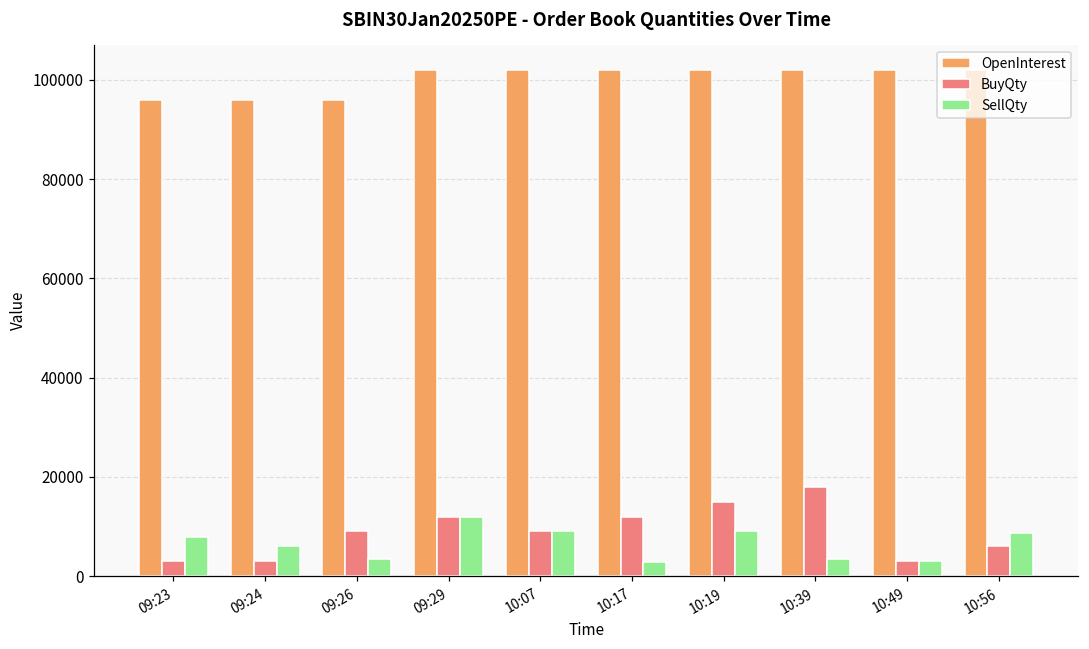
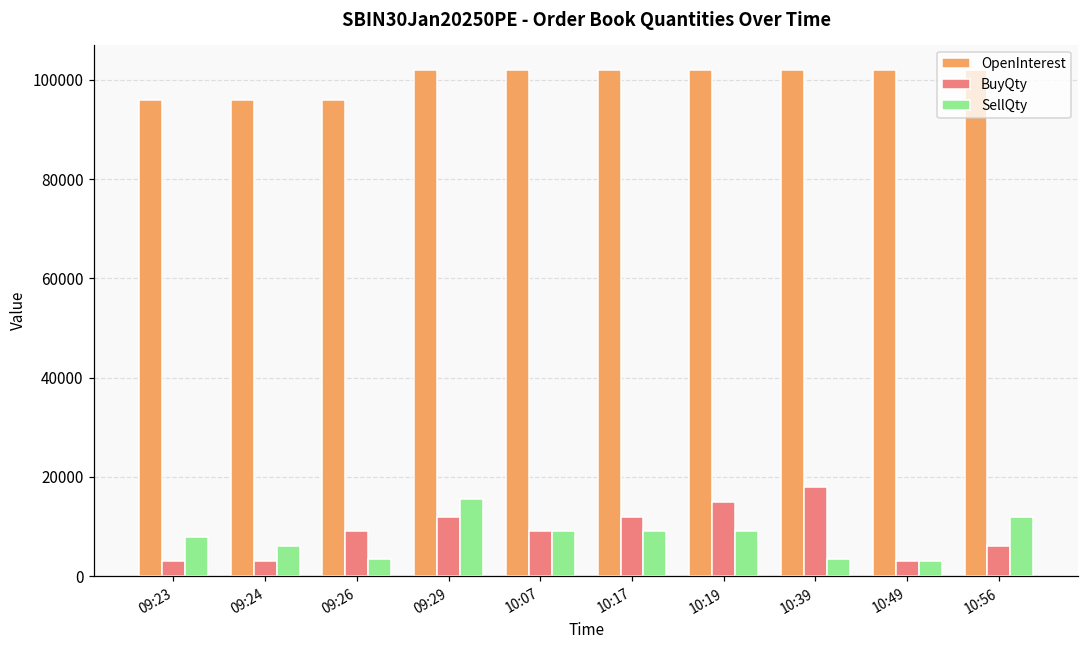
  {
    "SellQty": {
      "09:23": 8000,
      "09:24": 6000,
      "09:26": 4000,
-     "09:29": 12000,
+     "09:29": 16000,
      "10:07": 9000,
-     "10:17": 3000,
+     "10:17": 9000,
      "10:19": 9000,
      "10:39": 3000,
      "10:49": 3000,
-     "10:56": 9000
+     "10:56": 12000
    }
  }
